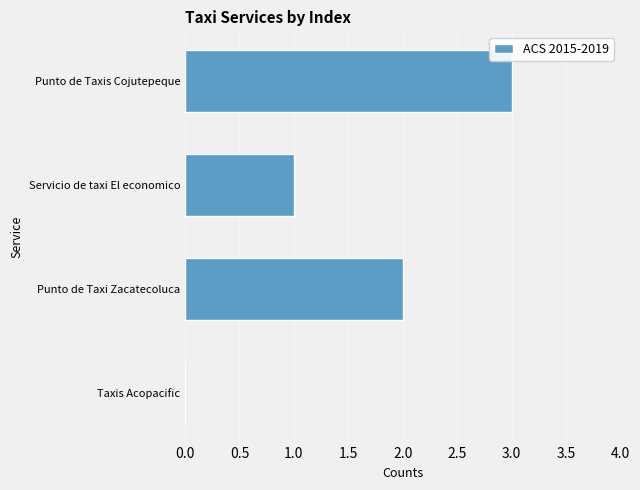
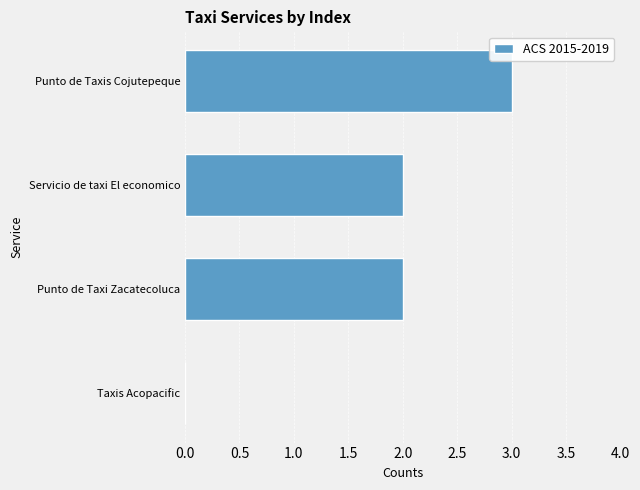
  {
    "Punto de Taxis Cojutepeque": 3,
-   "Servicio de taxi El economico": 1,
+   "Servicio de taxi El economico": 2,
    "Punto de Taxi Zacatecoluca": 2,
    "Taxis Acopacific": 0
  }
